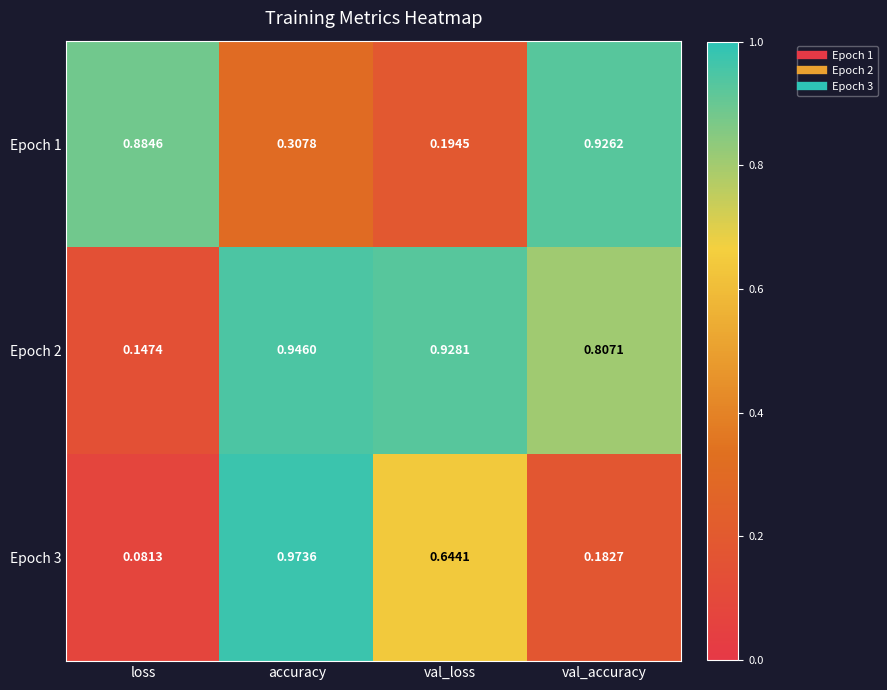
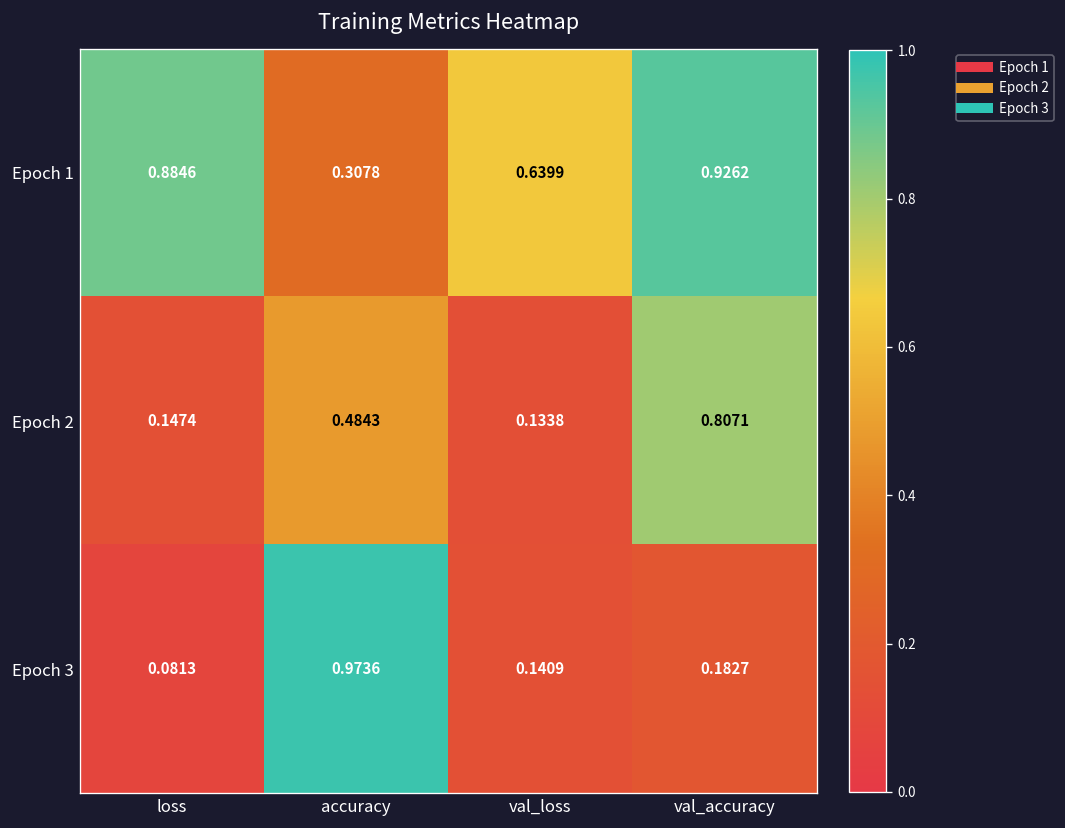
  {
    "Epoch 1": {
      "loss": 0.8846,
      "accuracy": 0.3078,
-     "val_loss": 0.1945,
+     "val_loss": 0.6399,
      "val_accuracy": 0.9262
    },
    "Epoch 2": {
      "loss": 0.1474,
-     "accuracy": 0.9460,
-     "val_loss": 0.9281,
+     "accuracy": 0.4843,
+     "val_loss": 0.1338,
      "val_accuracy": 0.8071
    },
    "Epoch 3": {
      "loss": 0.0813,
      "accuracy": 0.9736,
-     "val_loss": 0.6441,
+     "val_loss": 0.1409,
      "val_accuracy": 0.1827
    }
  }
